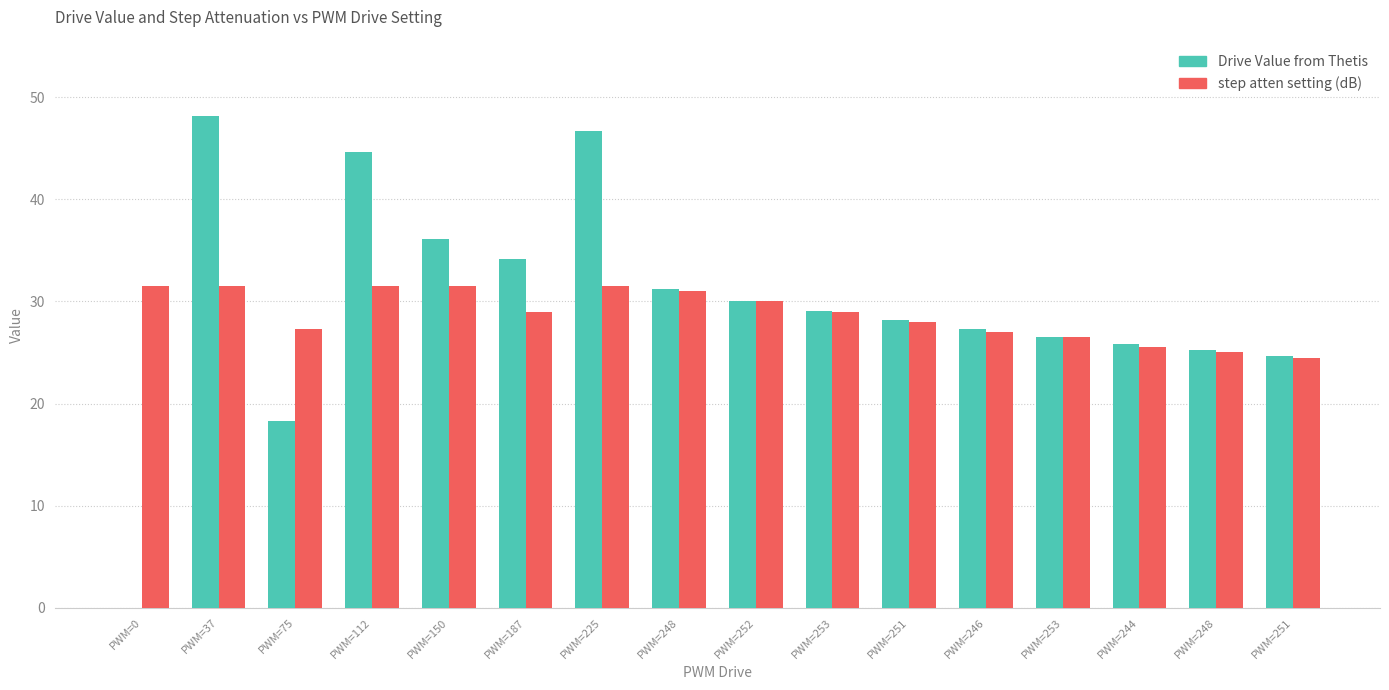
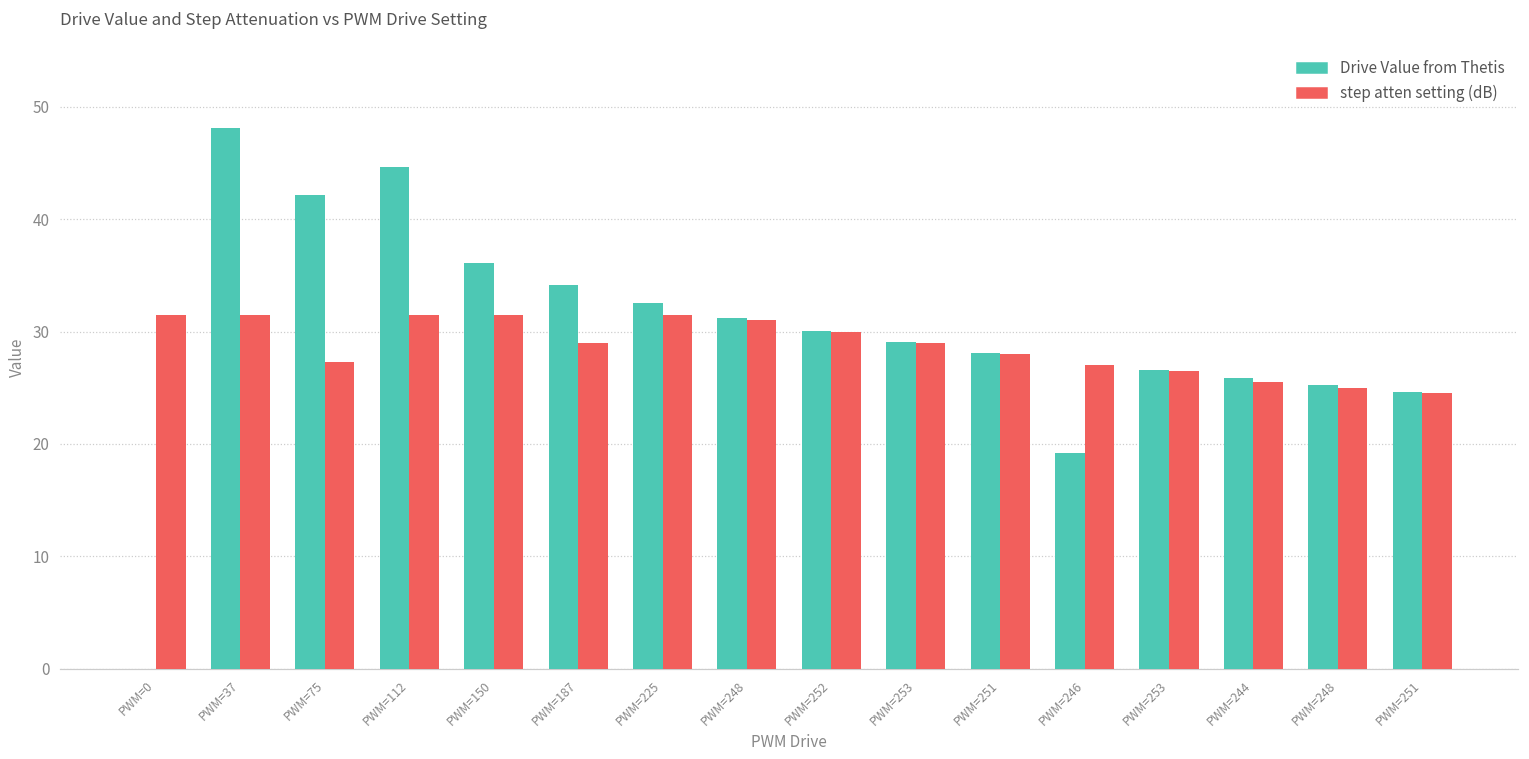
  {
    "Drive Value from Thetis": {
      "PWM=0": 0.0,
      "PWM=37": 48.1,
-     "PWM=75": 18.3,
+     "PWM=75": 42.1,
      "PWM=112": 44.7,
      "PWM=150": 36.1,
      "PWM=187": 34.2,
-     "PWM=225": 46.7,
+     "PWM=225": 32.6,
      "PWM=252": 30.1,
-     "PWM=246": 27.3,
+     "PWM=246": 19.2,
      "PWM=244": 25.9
    },
    "step atten setting (dB)": {
      "PWM=0": 31.5,
      "PWM=37": 31.5,
      "PWM=75": 27.3,
      "PWM=112": 31.5,
      "PWM=150": 31.5,
      "PWM=187": 29.0,
      "PWM=225": 31.5,
      "PWM=252": 30.0,
      "PWM=246": 27.0,
      "PWM=244": 25.5
    }
  }
